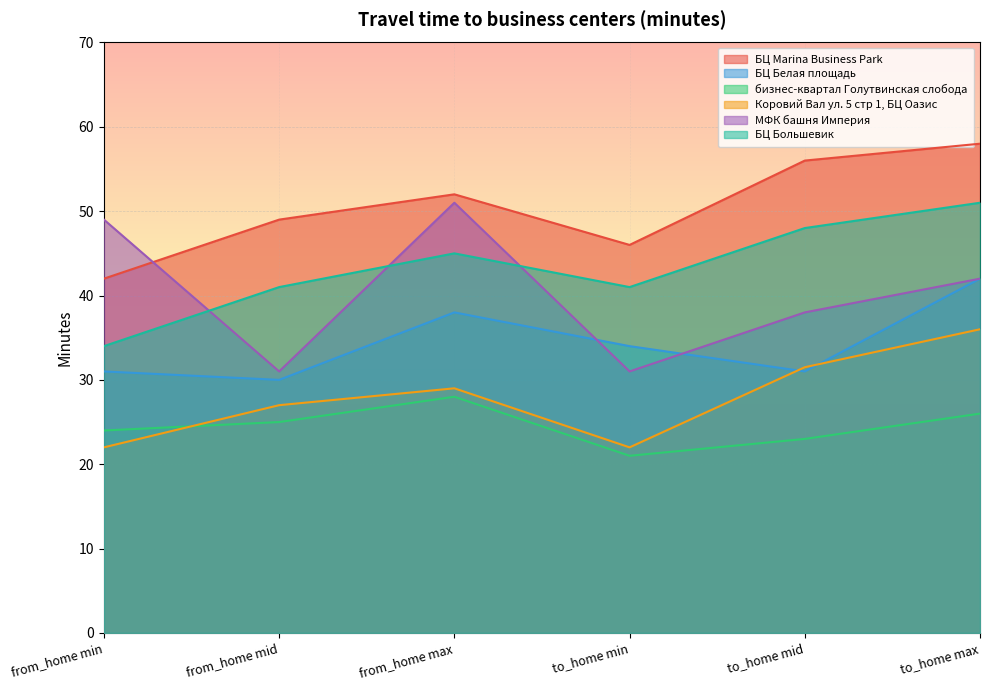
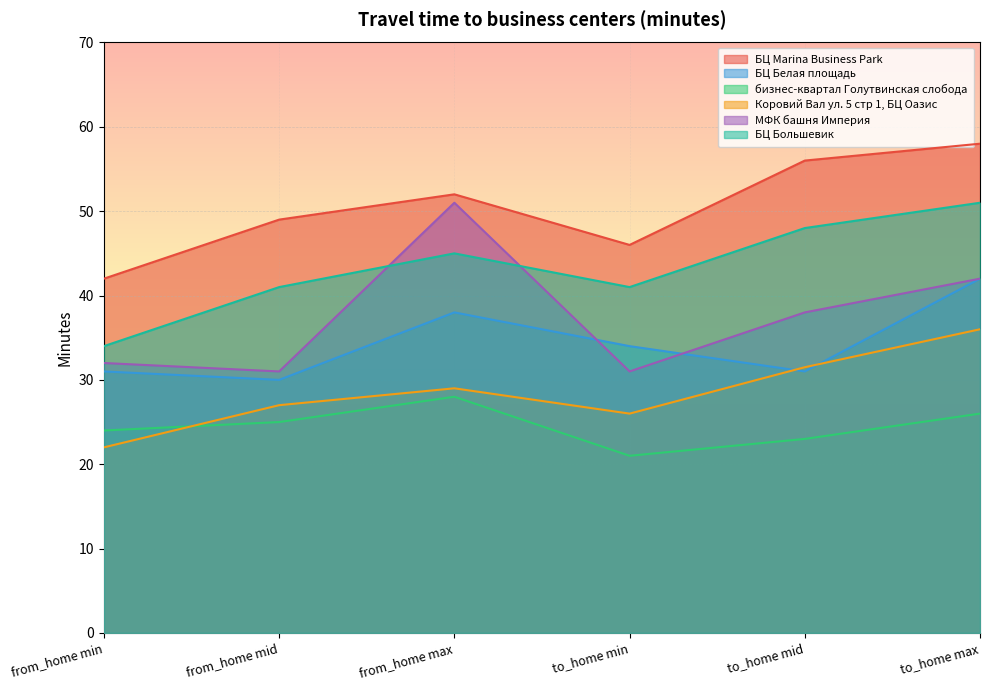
  {
    "БЦ Marina Business Park": {
      "from_home min": 42,
      "from_home mid": 49,
      "from_home max": 52,
      "to_home min": 46,
      "to_home mid": 56,
      "to_home max": 58
    },
    "БЦ Белая площадь": {
      "from_home min": 31,
      "from_home mid": 30,
      "from_home max": 38,
      "to_home min": 34,
      "to_home mid": 31
    },
    "Коровий Вал ул. 5 стр 1, БЦ Оазис": {
      "from_home min": 22,
      "from_home mid": 27,
      "from_home max": 29,
-     "to_home min": 22,
+     "to_home min": 26,
      "to_home mid": 32,
      "to_home max": 36
    },
    "МФК башня Империя": {
-     "from_home min": 49,
+     "from_home min": 32,
      "from_home mid": 31,
      "from_home max": 51,
      "to_home min": 31,
      "to_home mid": 38
    }
  }
